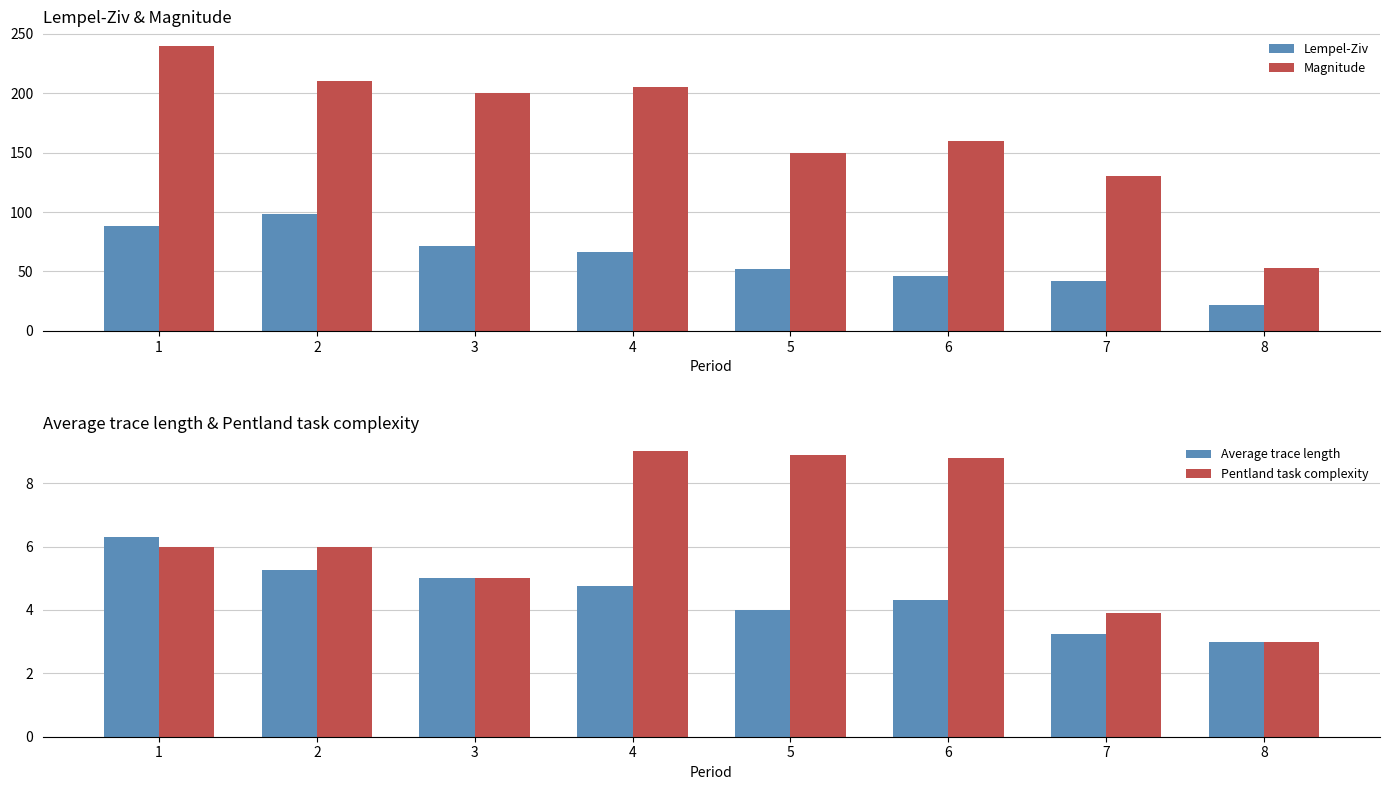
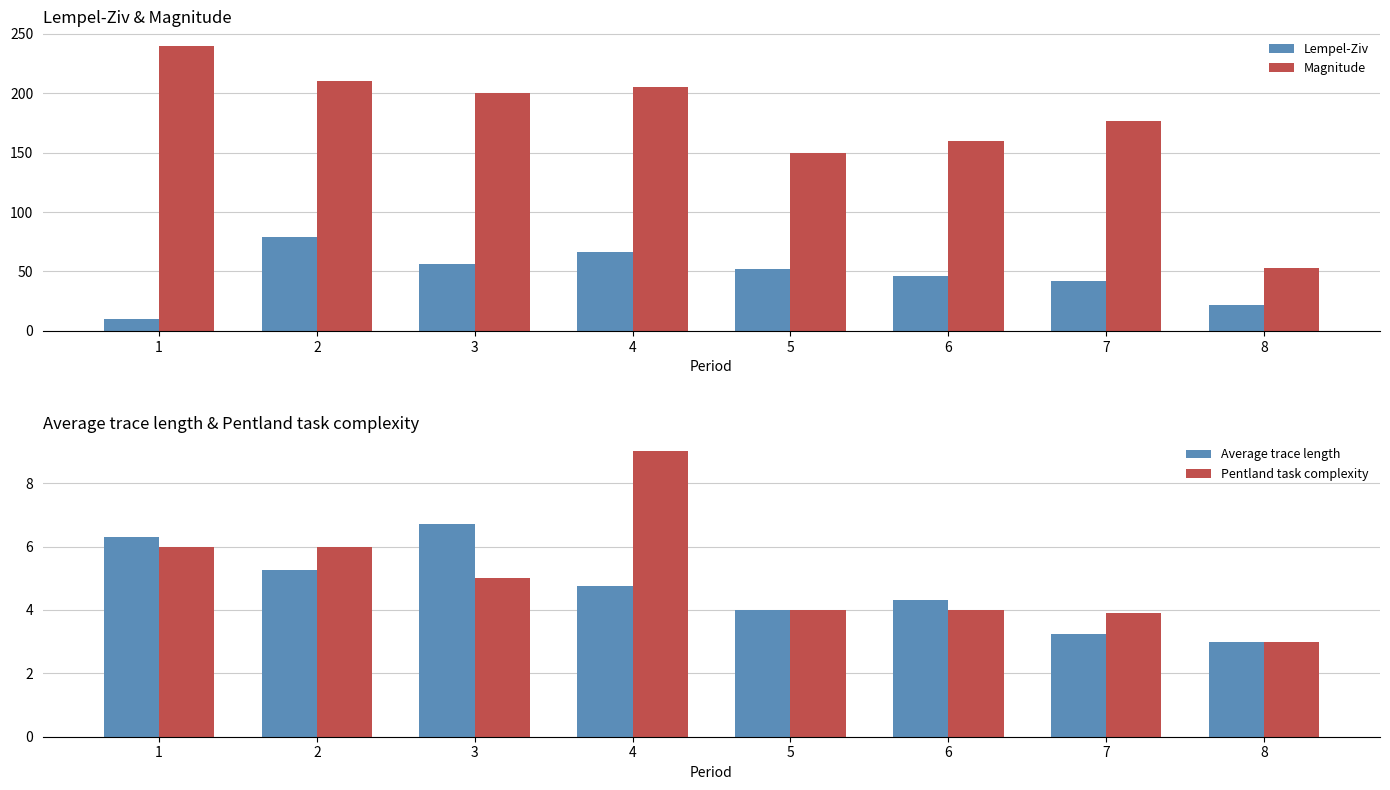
  {
    "Lempel-Ziv & Magnitude": {
      "Lempel-Ziv": {
-       "1": 88,
-       "2": 98,
-       "3": 71,
+       "1": 10,
+       "2": 79,
+       "3": 56,
        "4": 66,
        "5": 52,
        "6": 46,
        "7": 42,
        "8": 22
      },
      "Magnitude": {
        "1": 240,
        "2": 210,
        "3": 200,
        "4": 205,
        "5": 149,
        "6": 160,
-       "7": 130,
+       "7": 177,
        "8": 53
      }
    },
    "Average trace length & Pentland task complexity": {
      "Average trace length": {
        "1": 6.3,
        "2": 5.3,
-       "3": 5.0,
+       "3": 6.7,
        "4": 4.8,
        "5": 4.0,
        "6": 4.3,
        "7": 3.3,
        "8": 3.0
      },
      "Pentland task complexity": {
        "1": 6.0,
        "2": 6.0,
        "3": 5.0,
        "4": 9.0,
-       "5": 8.9,
-       "6": 8.8,
+       "5": 4.0,
+       "6": 4.0,
        "7": 3.9,
        "8": 3.0
      }
    }
  }
